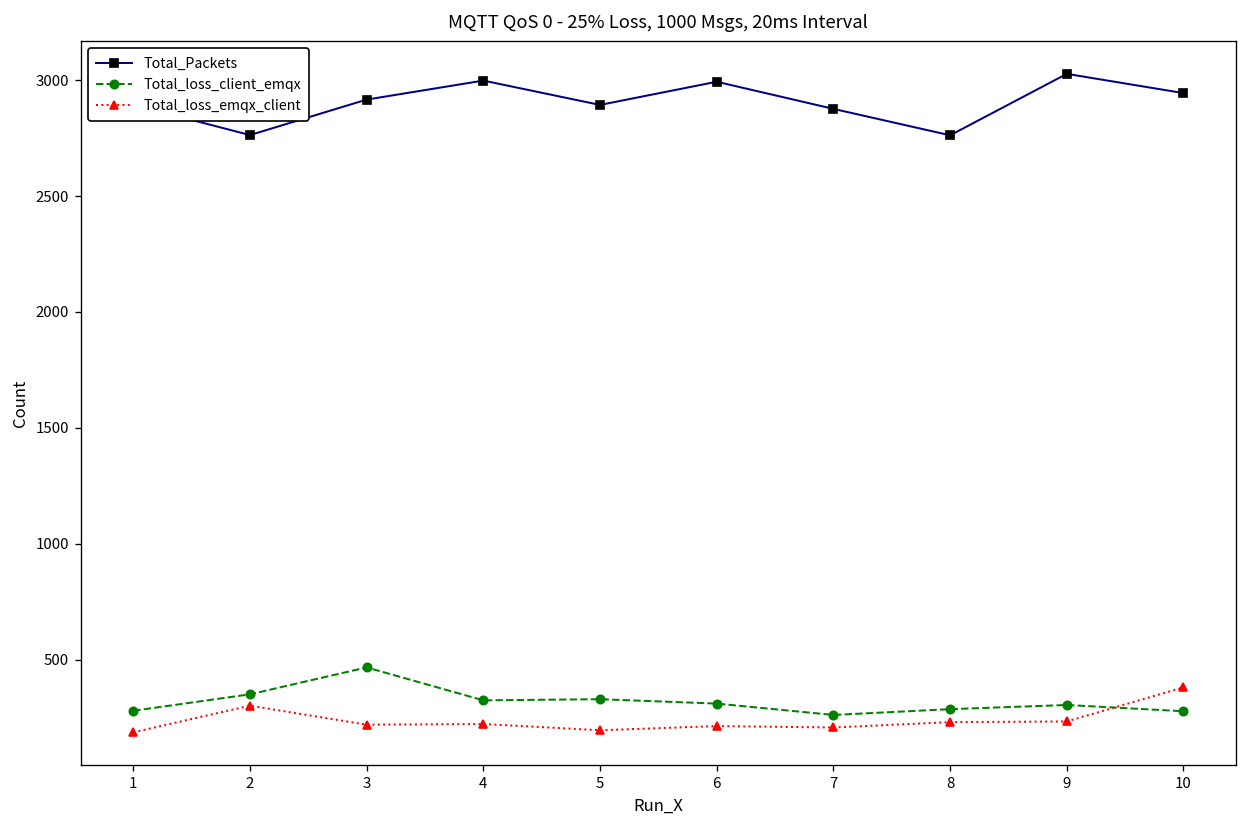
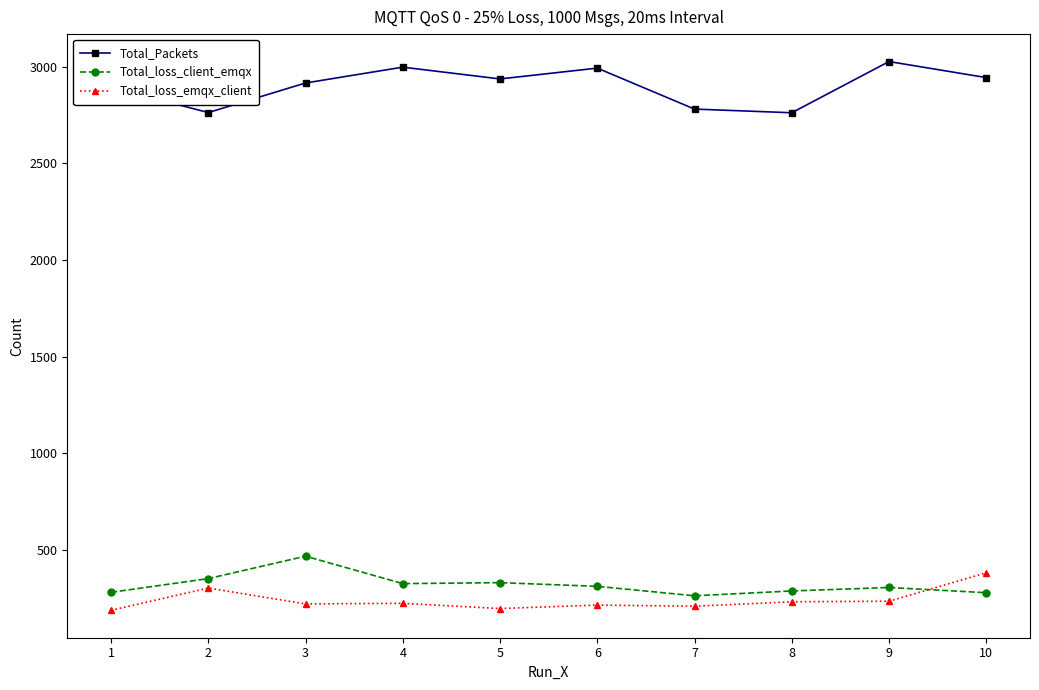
  {
    "Total_Packets": {
      "2": 2760,
      "3": 2920,
      "4": 3000,
-     "5": 2890,
+     "5": 2940,
      "6": 2990,
-     "7": 2880,
+     "7": 2780,
      "8": 2760,
      "9": 3030,
      "10": 2940
    },
    "Total_loss_client_emqx": {
      "1": 280,
      "2": 350,
      "3": 470,
      "4": 330,
      "5": 330,
      "6": 310,
      "7": 260,
      "8": 290,
      "9": 310,
      "10": 280
    },
    "Total_loss_emqx_client": {
      "1": 190,
      "2": 300,
      "3": 220,
      "4": 220,
      "5": 200,
      "6": 210,
      "7": 210,
      "8": 230,
      "9": 230,
      "10": 380
    }
  }
